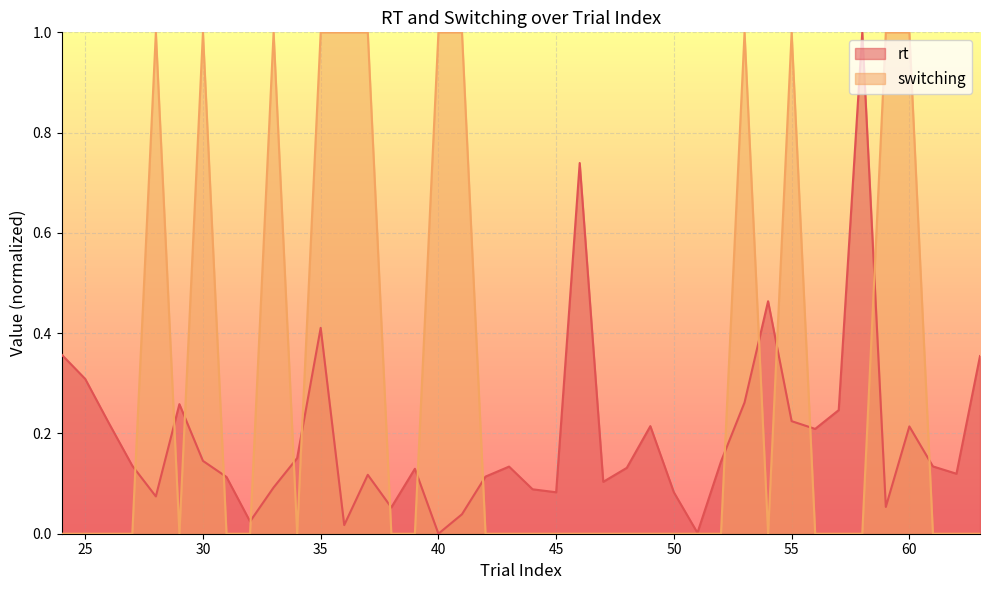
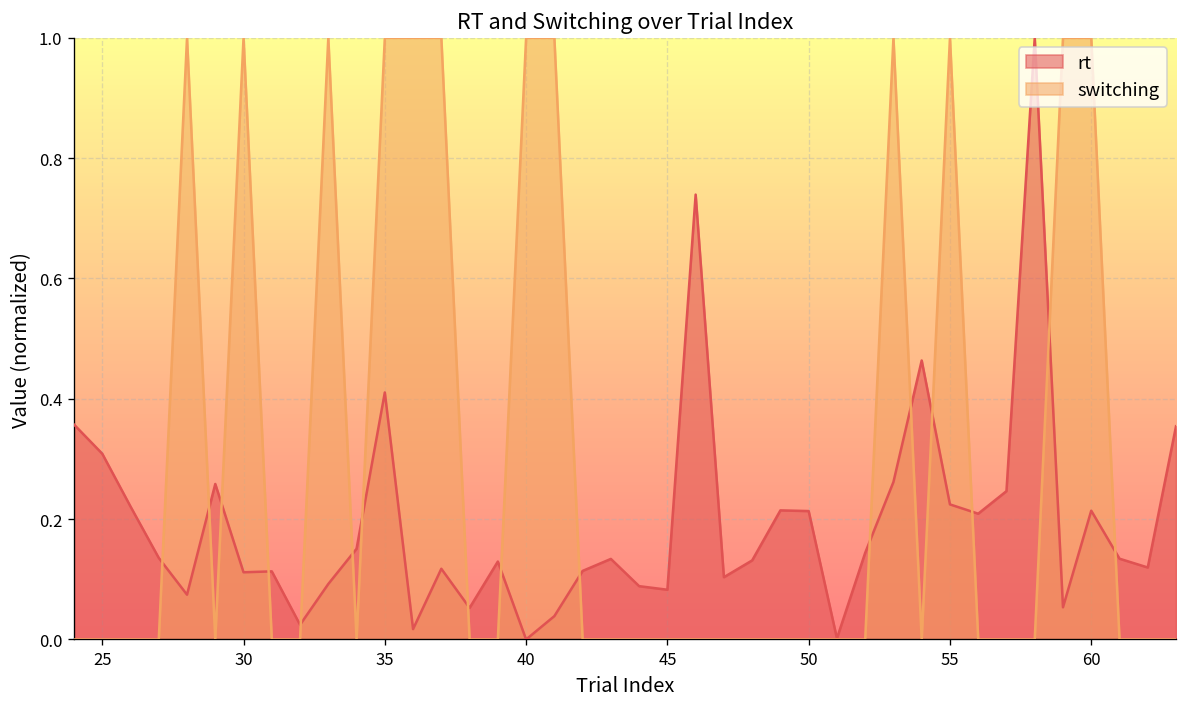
  {
    "rt": {
      "25": 0.31,
-     "30": 0.15,
+     "30": 0.11,
      "35": 0.41,
      "40": 0.00,
      "45": 0.08,
-     "50": 0.08,
+     "50": 0.21,
      "55": 0.22,
      "60": 0.21
    },
    "switching": {
      "25": 0.00,
      "30": 1.00,
      "35": 1.00,
      "40": 1.00,
      "45": 0.00,
      "50": 0.00,
      "55": 1.00,
      "60": 1.00
    }
  }
